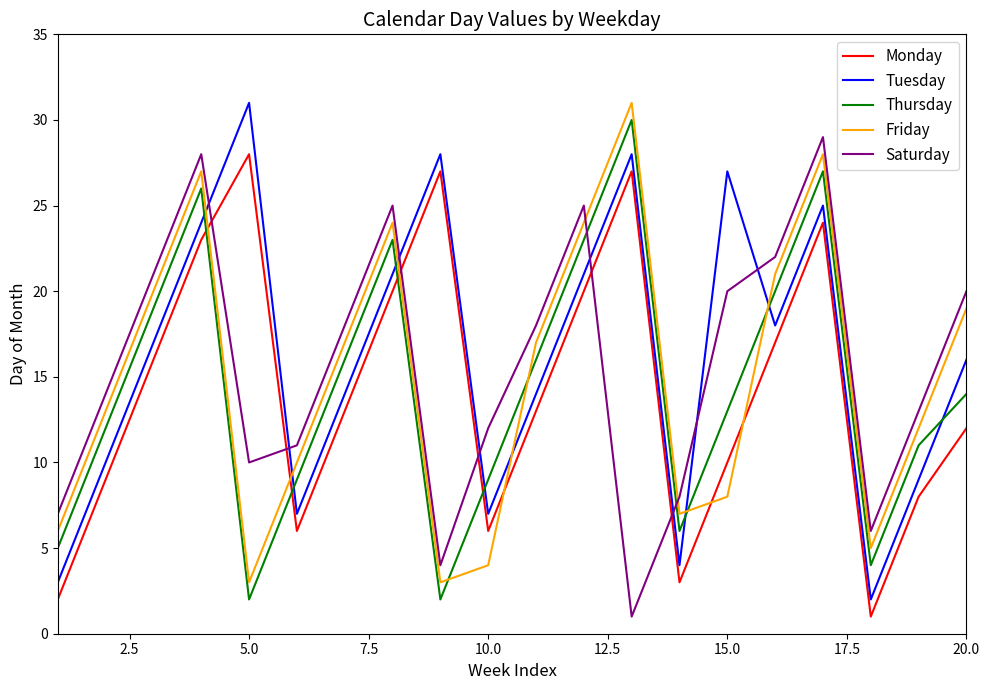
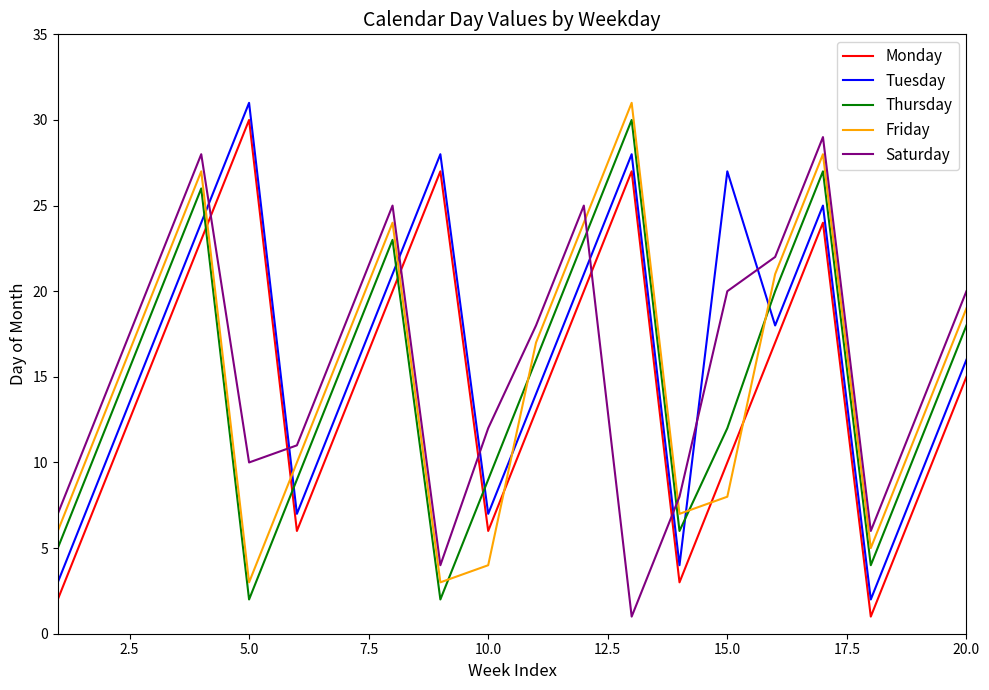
  {
    "Monday": {
-     "5.0": 28,
+     "5.0": 30,
      "10.0": 6,
      "15.0": 10,
-     "20.0": 12
+     "20.0": 15
    },
    "Tuesday": {
      "5.0": 31,
      "10.0": 7,
      "15.0": 27,
      "20.0": 16
    },
    "Thursday": {
      "5.0": 2,
      "10.0": 9,
-     "15.0": 13,
-     "20.0": 14
+     "15.0": 12,
+     "20.0": 18
    },
    "Friday": {
      "5.0": 3,
      "10.0": 4,
      "15.0": 8,
      "20.0": 19
    },
    "Saturday": {
      "5.0": 10,
      "10.0": 12,
      "15.0": 20,
      "20.0": 20
    }
  }
